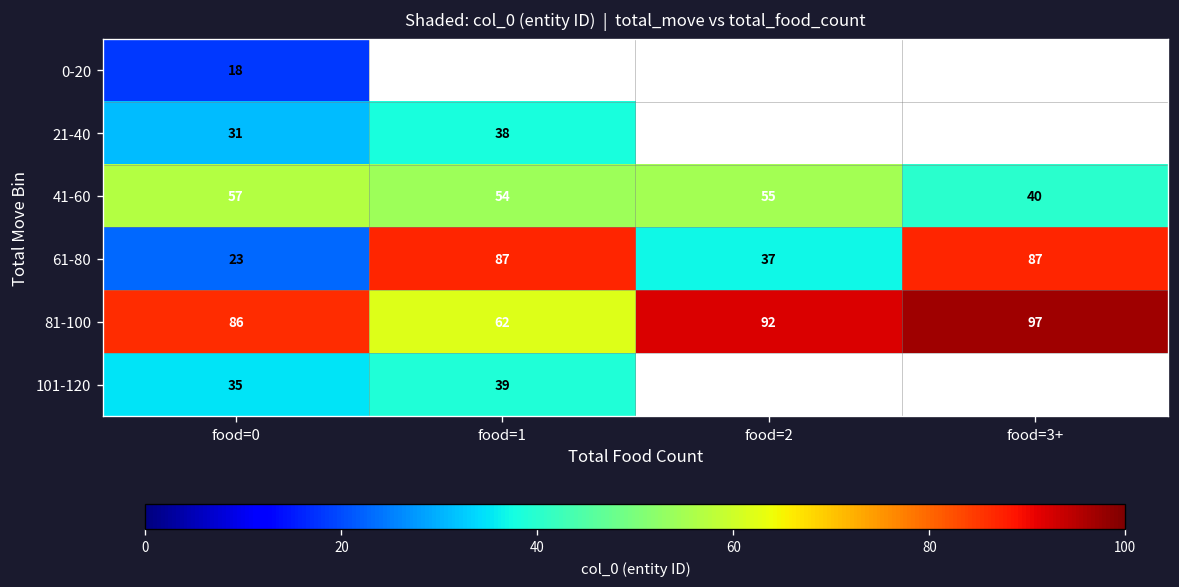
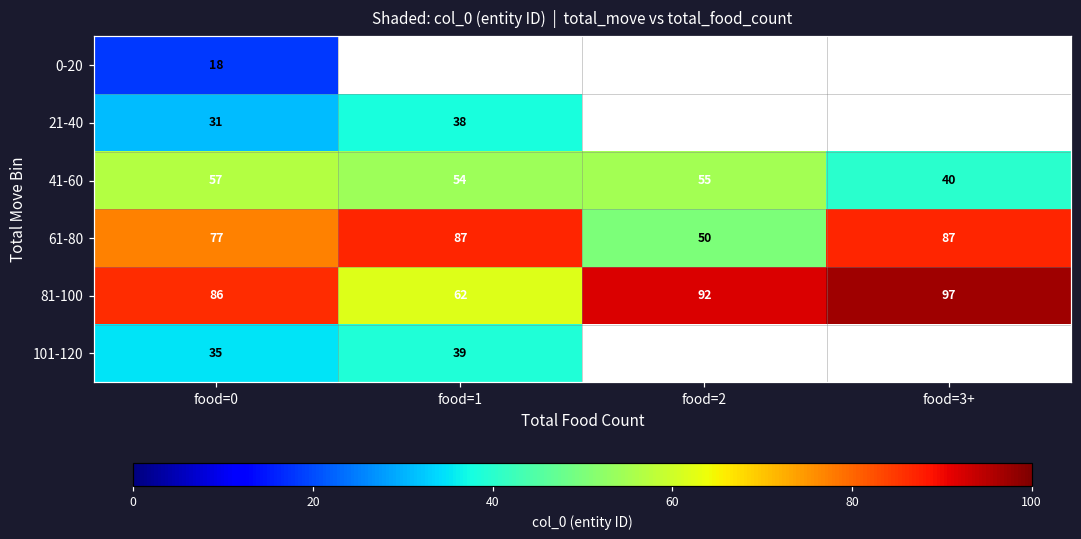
  {
    "0-20": {
      "food=0": 18
    },
    "21-40": {
      "food=0": 31,
      "food=1": 38
    },
    "41-60": {
      "food=0": 57,
      "food=1": 54,
      "food=2": 55,
      "food=3+": 40
    },
    "61-80": {
-     "food=0": 23,
+     "food=0": 77,
      "food=1": 87,
-     "food=2": 37,
+     "food=2": 50,
      "food=3+": 87
    },
    "81-100": {
      "food=0": 86,
      "food=1": 62,
      "food=2": 92,
      "food=3+": 97
    },
    "101-120": {
      "food=0": 35,
      "food=1": 39
    }
  }
